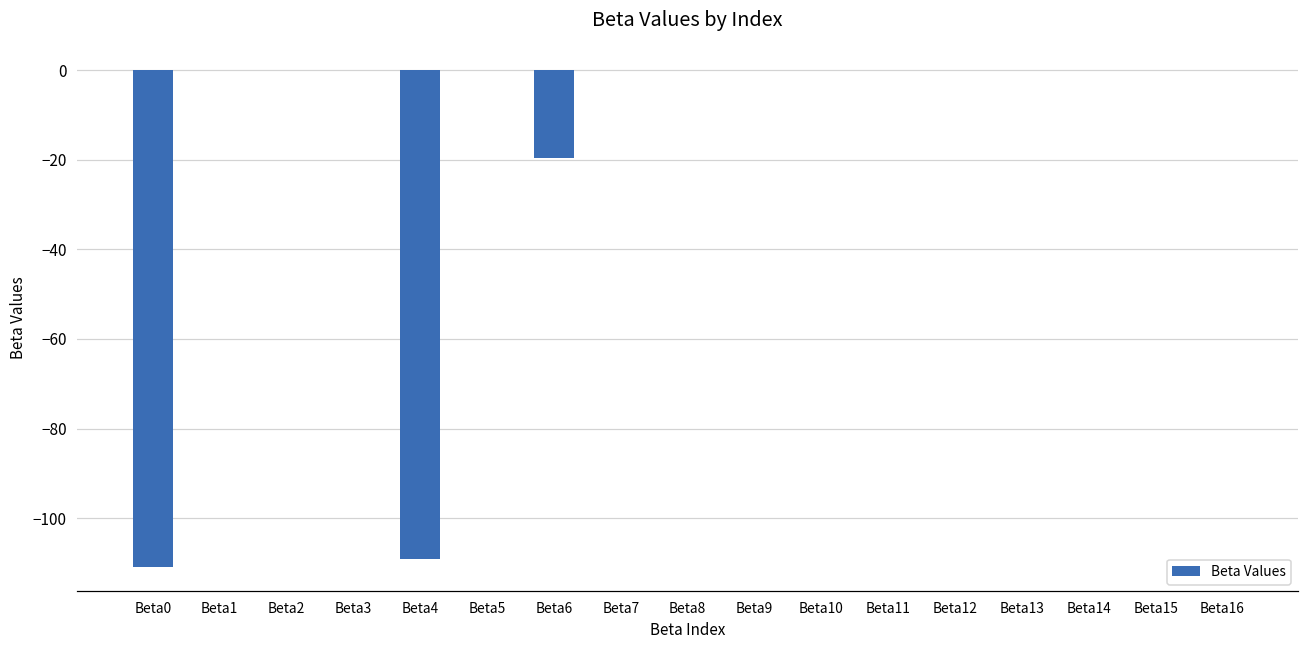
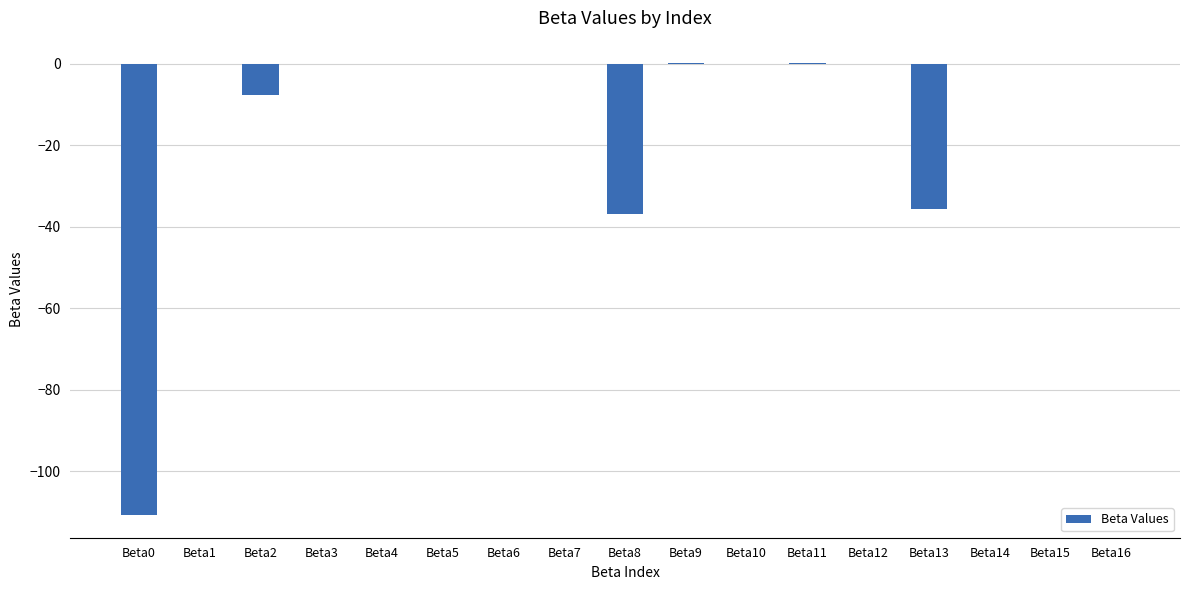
  {
    "Beta0": -111,
-   "Beta2": 0,
-   "Beta4": -109,
-   "Beta6": -20,
-   "Beta8": 0,
-   "Beta13": 0
+   "Beta2": -8,
+   "Beta4": 0,
+   "Beta6": 0,
+   "Beta8": -37,
+   "Beta13": -36
  }
